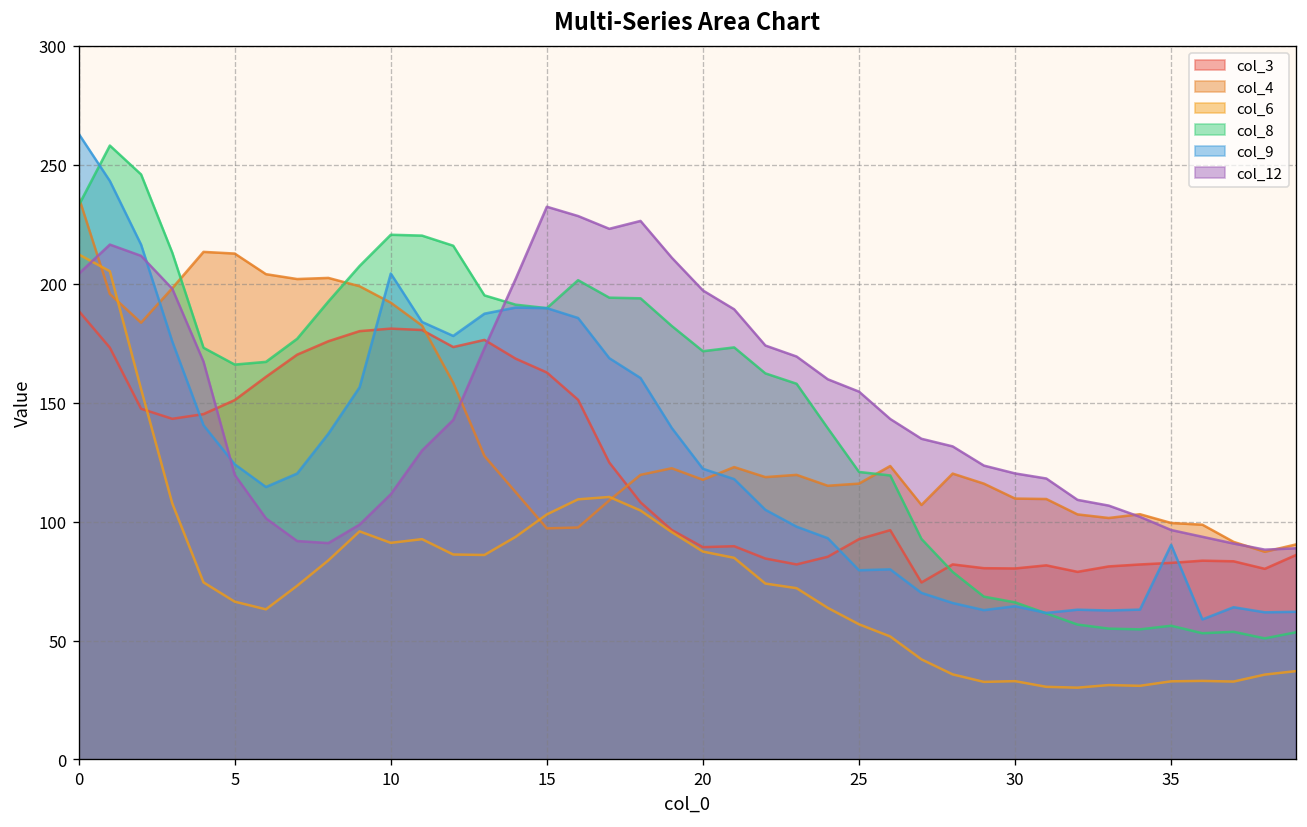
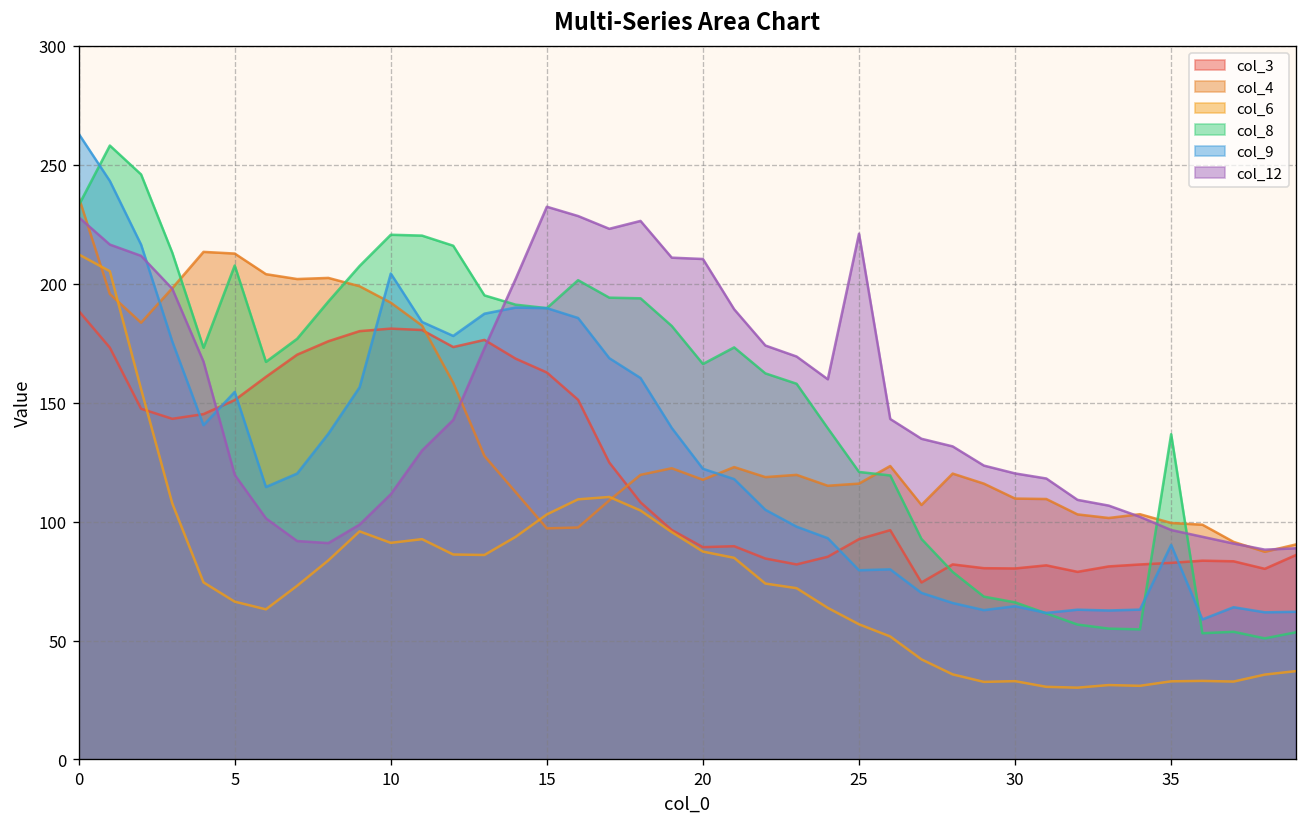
  {
    "col_8": {
      "0": 233,
-     "5": 166,
+     "5": 208,
      "10": 221,
-     "20": 172,
+     "20": 166,
      "25": 121,
      "30": 66,
-     "35": 56
+     "35": 137
    },
    "col_9": {
      "0": 263,
-     "5": 124,
+     "5": 154,
      "10": 204,
      "20": 122,
      "25": 80,
      "30": 64,
      "35": 90
    },
    "col_12": {
-     "0": 204,
+     "0": 228,
      "5": 120,
      "10": 111,
      "15": 232,
-     "20": 197,
-     "25": 155,
+     "20": 210,
+     "25": 221,
      "30": 120,
      "35": 96
    }
  }
